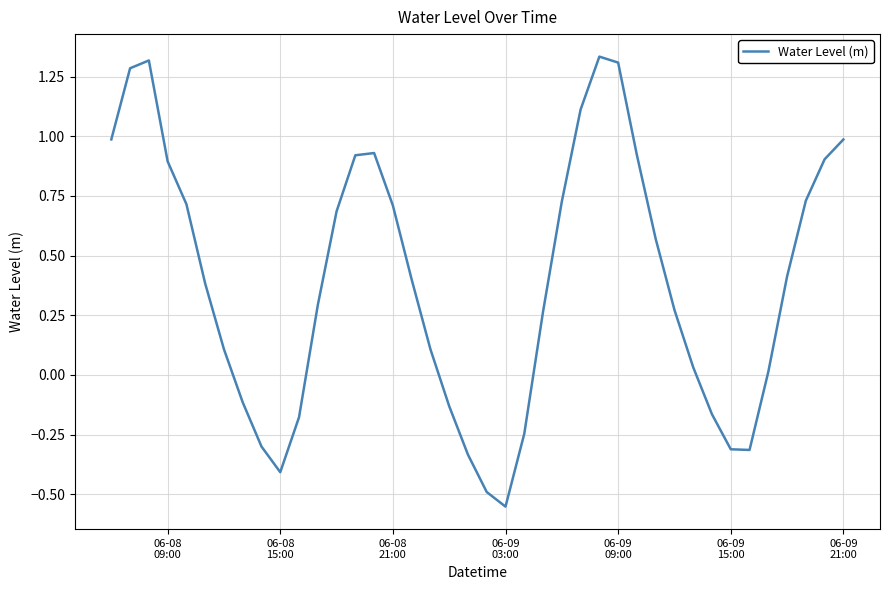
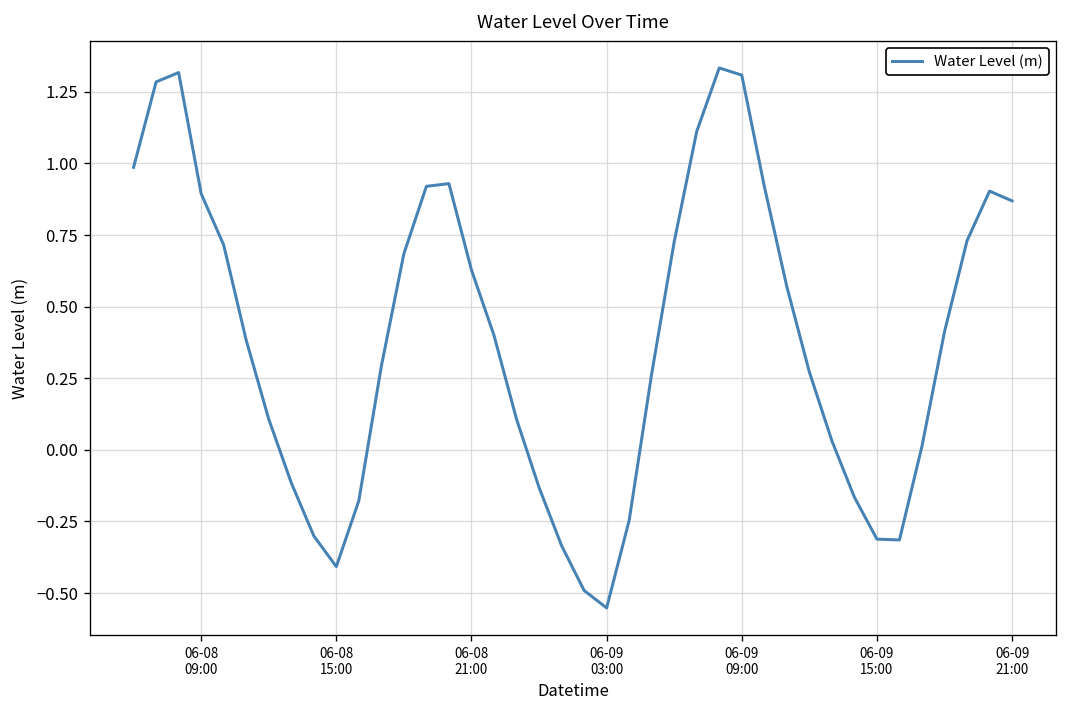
  {
    "06-08 09:00": 0.89,
    "06-08 15:00": -0.41,
-   "06-08 21:00": 0.71,
+   "06-08 21:00": 0.63,
    "06-09 03:00": -0.55,
    "06-09 09:00": 1.31,
    "06-09 15:00": -0.31,
-   "06-09 21:00": 0.99
+   "06-09 21:00": 0.87
  }
